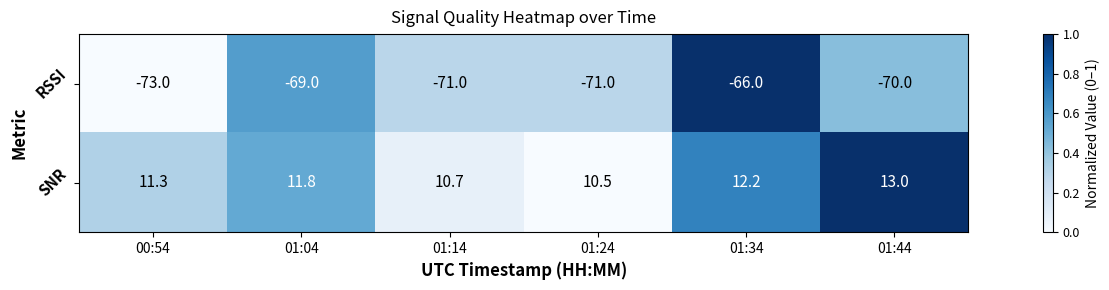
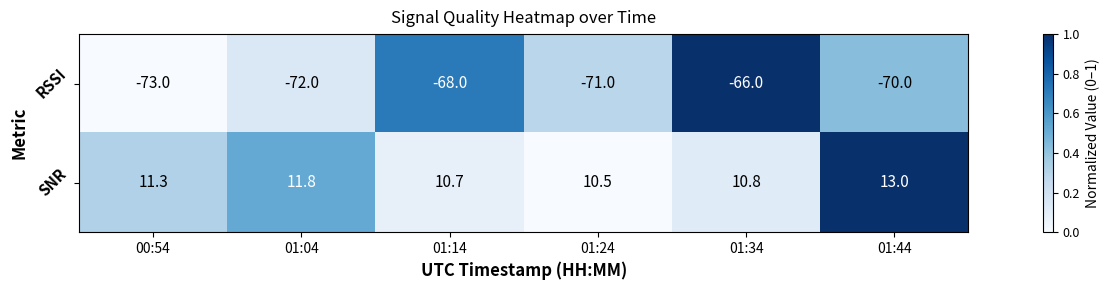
  {
    "RSSI": {
      "00:54": -73.0,
-     "01:04": -69.0,
-     "01:14": -71.0,
+     "01:04": -72.0,
+     "01:14": -68.0,
      "01:24": -71.0,
      "01:34": -66.0,
      "01:44": -70.0
    },
    "SNR": {
      "00:54": 11.3,
      "01:04": 11.8,
      "01:14": 10.7,
      "01:24": 10.5,
-     "01:34": 12.2,
+     "01:34": 10.8,
      "01:44": 13.0
    }
  }
